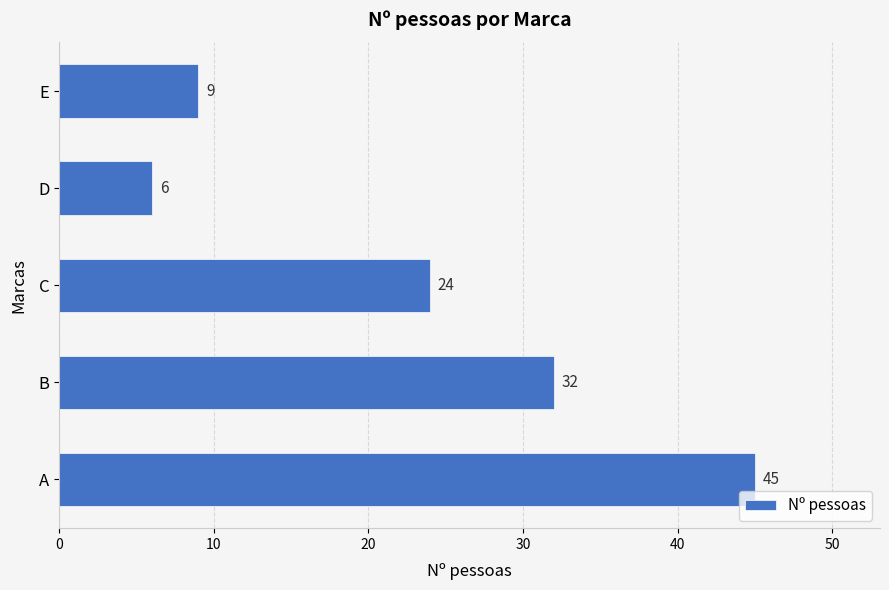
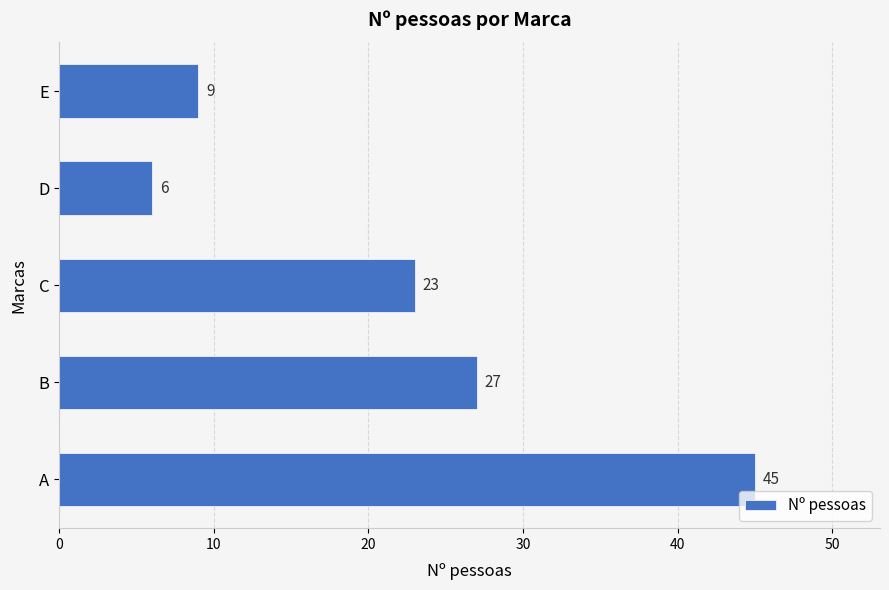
  {
    "E": 9,
    "D": 6,
-   "C": 24,
-   "B": 32,
+   "C": 23,
+   "B": 27,
    "A": 45
  }
